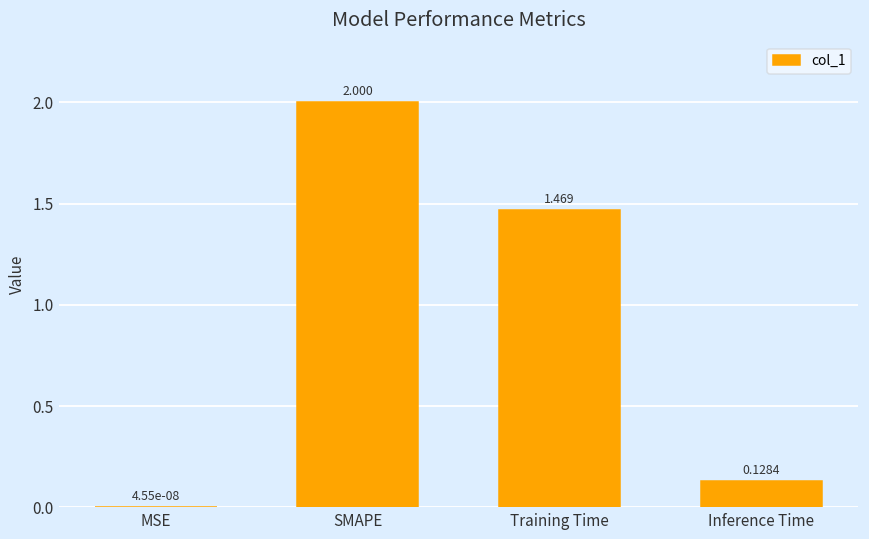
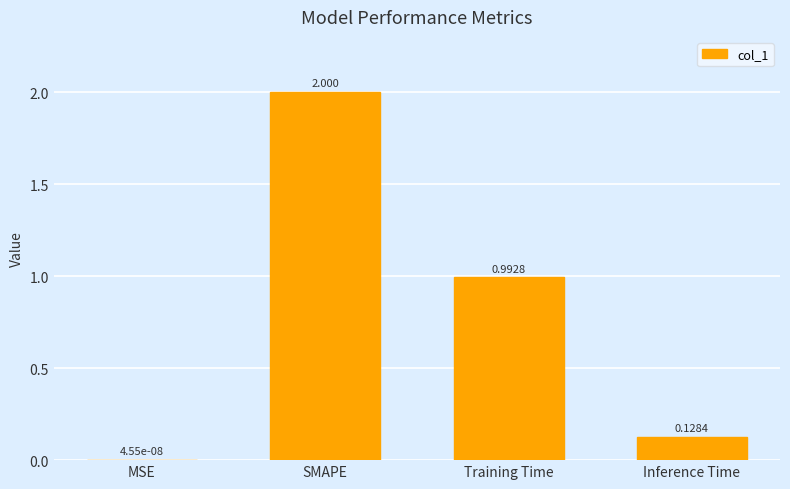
  {
    "MSE": "4.55e-08",
    "SMAPE": "2.000",
-   "Training Time": "1.469",
+   "Training Time": "0.9928",
    "Inference Time": "0.1284"
  }
